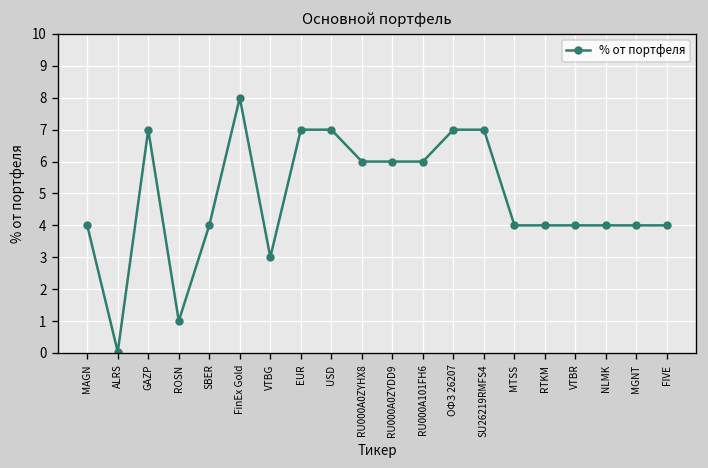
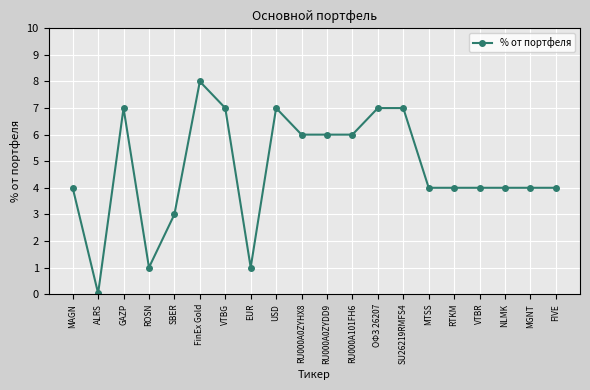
  {
    "MAGN": 4,
    "ALRS": 0,
    "GAZP": 7,
    "ROSN": 1,
-   "SBER": 4,
+   "SBER": 3,
    "FinEx Gold": 8,
-   "VTBG": 3,
-   "EUR": 7,
+   "VTBG": 7,
+   "EUR": 1,
    "USD": 7,
    "RU000A0ZYHX8": 6,
    "RU000A0ZYDD9": 6,
    "RU000A101FH6": 6,
    "ОФЗ 26207": 7,
    "SU26219RMFS4": 7,
    "MTSS": 4,
    "RTKM": 4,
    "VTBR": 4,
    "NLMK": 4,
    "MGNT": 4,
    "FIVE": 4
  }
